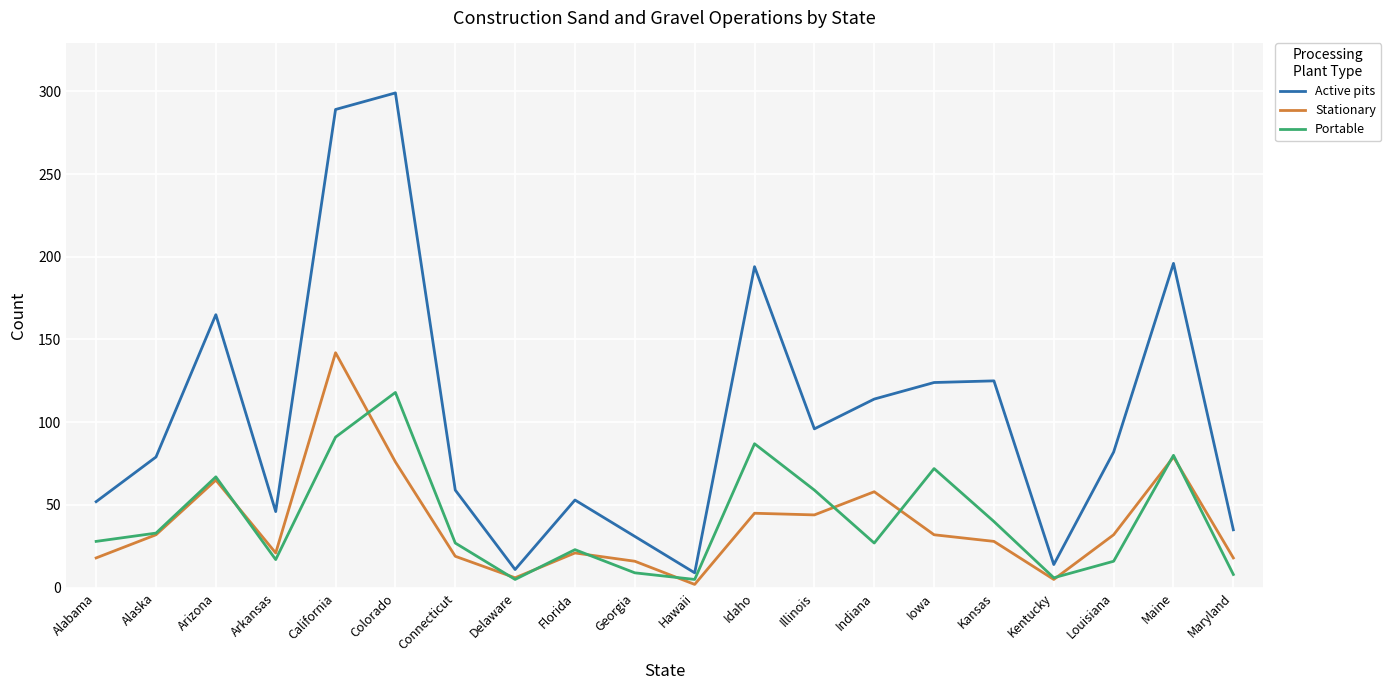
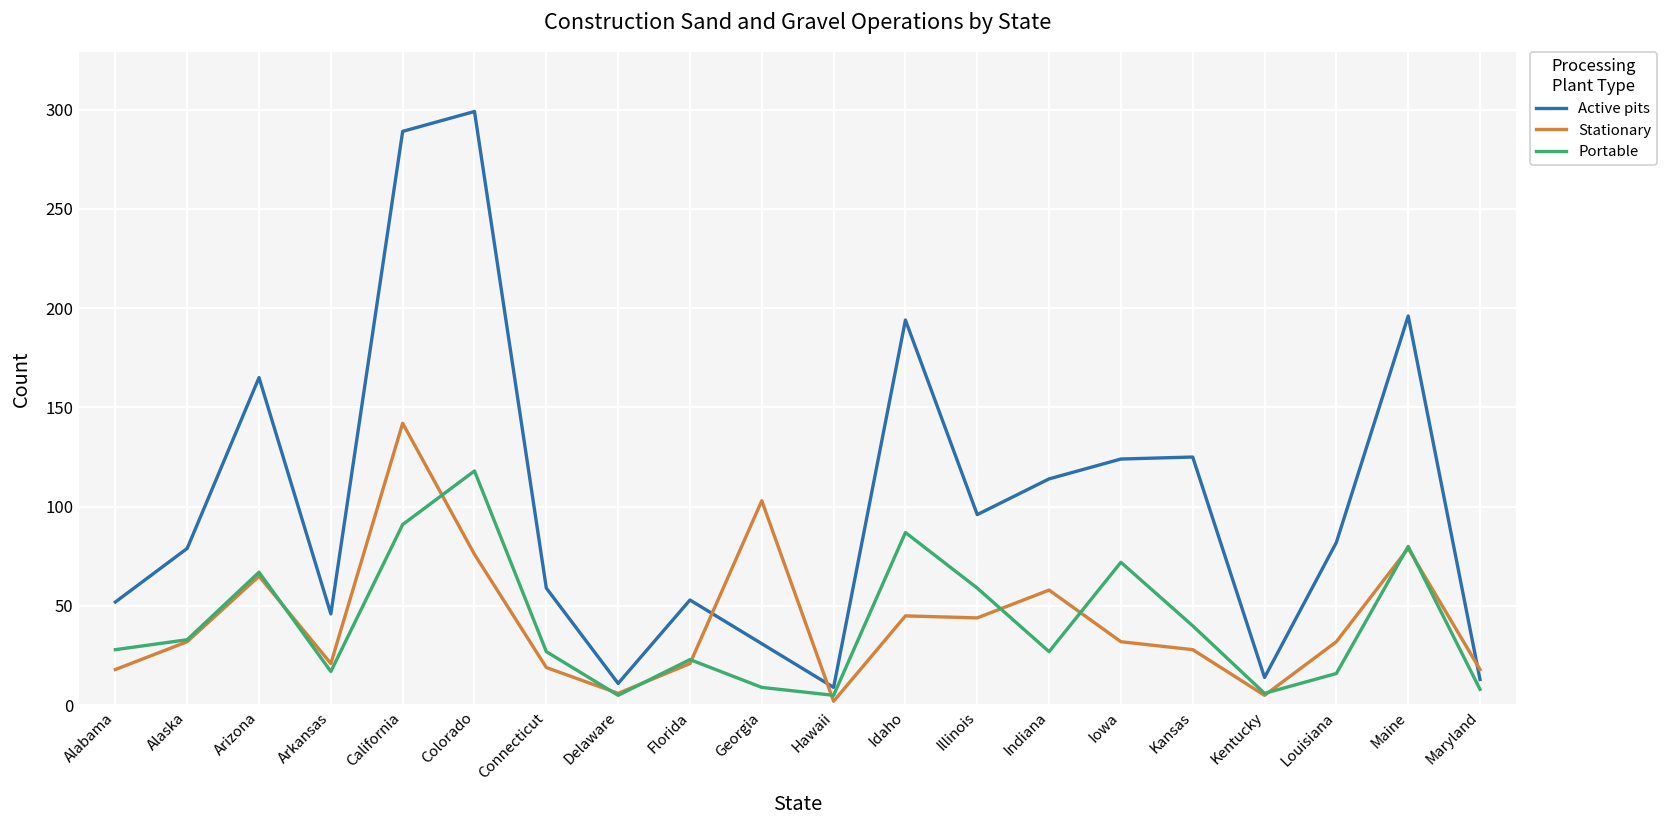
  {
    "Active pits": {
      "Alabama": 52,
      "Alaska": 79,
      "Arizona": 165,
      "Arkansas": 46,
      "California": 289,
      "Colorado": 299,
      "Connecticut": 59,
      "Delaware": 11,
      "Florida": 53,
      "Georgia": 31,
      "Hawaii": 9,
      "Idaho": 194,
      "Illinois": 96,
      "Indiana": 114,
      "Iowa": 124,
      "Kansas": 125,
      "Kentucky": 14,
      "Louisiana": 82,
      "Maine": 196,
-     "Maryland": 35
+     "Maryland": 13
    },
    "Stationary": {
      "Alabama": 18,
      "Arizona": 65,
      "Arkansas": 21,
      "California": 142,
      "Colorado": 76,
      "Connecticut": 19,
      "Florida": 21,
-     "Georgia": 16,
+     "Georgia": 103,
      "Hawaii": 2,
      "Idaho": 45,
      "Illinois": 44,
      "Indiana": 58,
      "Iowa": 32,
      "Kansas": 28,
      "Louisiana": 32,
      "Maryland": 18
    },
    "Portable": {
      "Alabama": 28,
      "Arizona": 67,
      "Arkansas": 17,
      "California": 91,
      "Colorado": 118,
      "Connecticut": 27,
      "Florida": 23,
      "Georgia": 9,
      "Hawaii": 5,
      "Idaho": 87,
      "Illinois": 59,
      "Indiana": 27,
      "Iowa": 72,
      "Kansas": 40,
      "Louisiana": 16,
      "Maryland": 8
    }
  }
